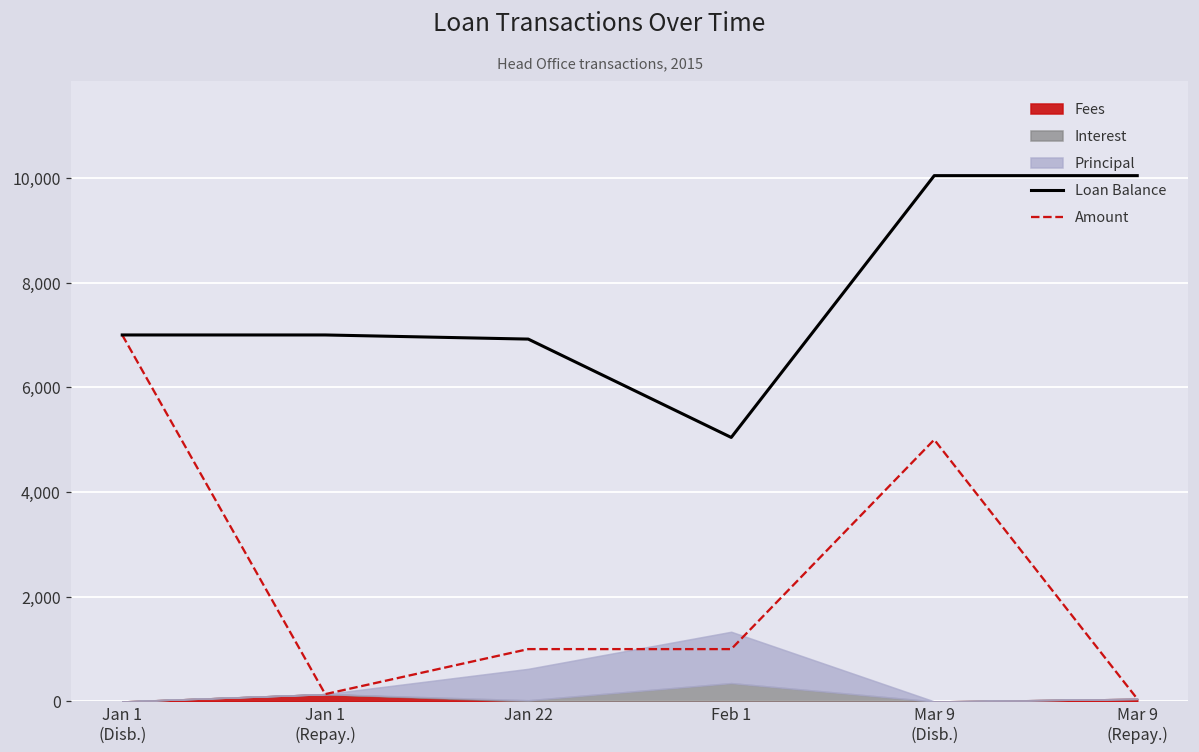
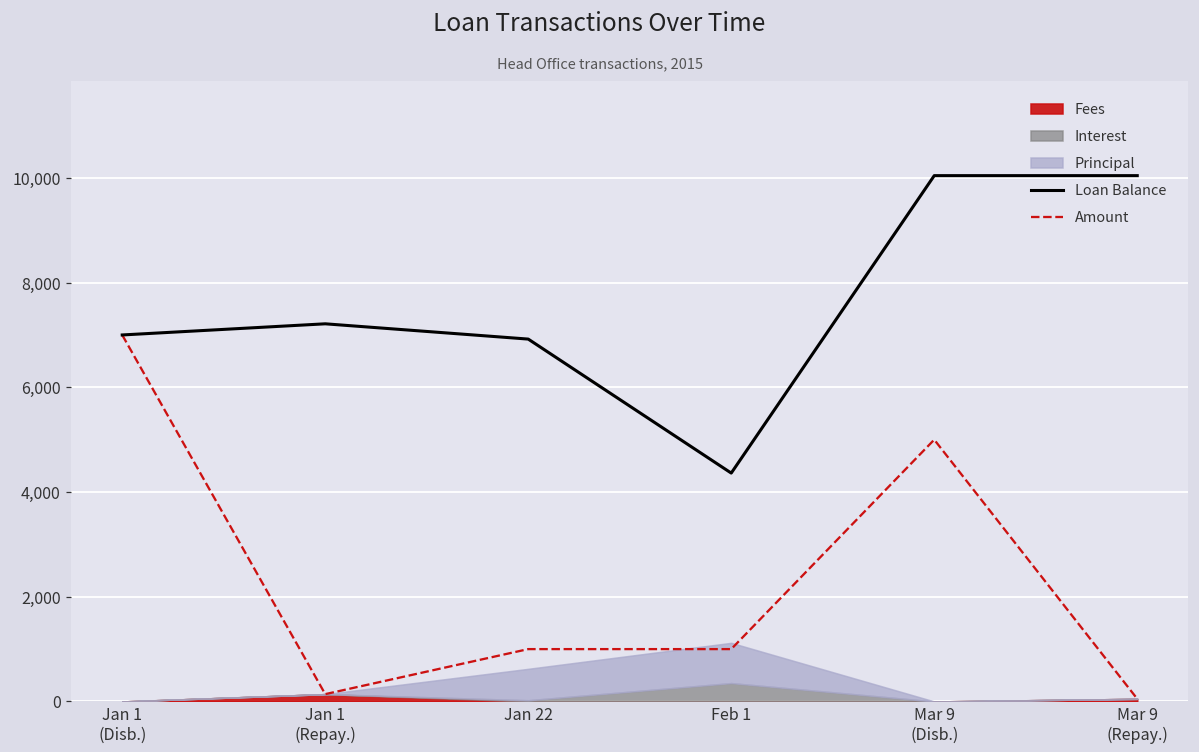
  {
    "Loan Balance": {
-     "Jan 1 (Repay.)": "7,000",
+     "Jan 1 (Repay.)": "7,200",
      "Jan 22": "6,900",
-     "Feb 1": "5,000",
+     "Feb 1": "4,400",
      "Mar 9 (Disb.)": "10,000",
      "Mar 9 (Repay.)": "10,000"
    },
    "Principal": {
      "Jan 22": "600",
-     "Feb 1": "1,000"
+     "Feb 1": "800"
    }
  }
